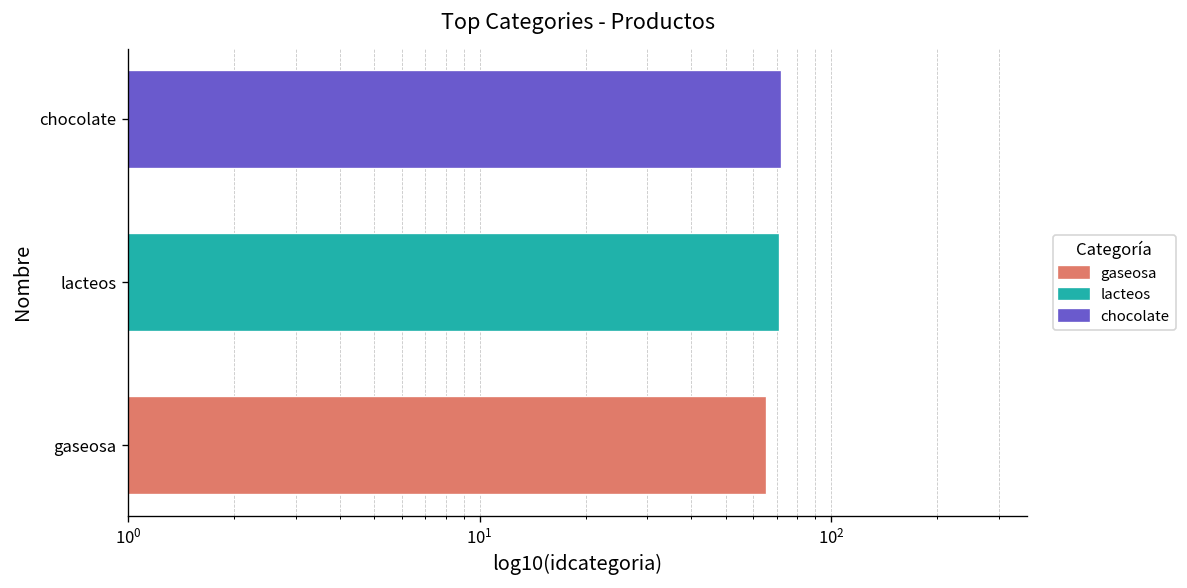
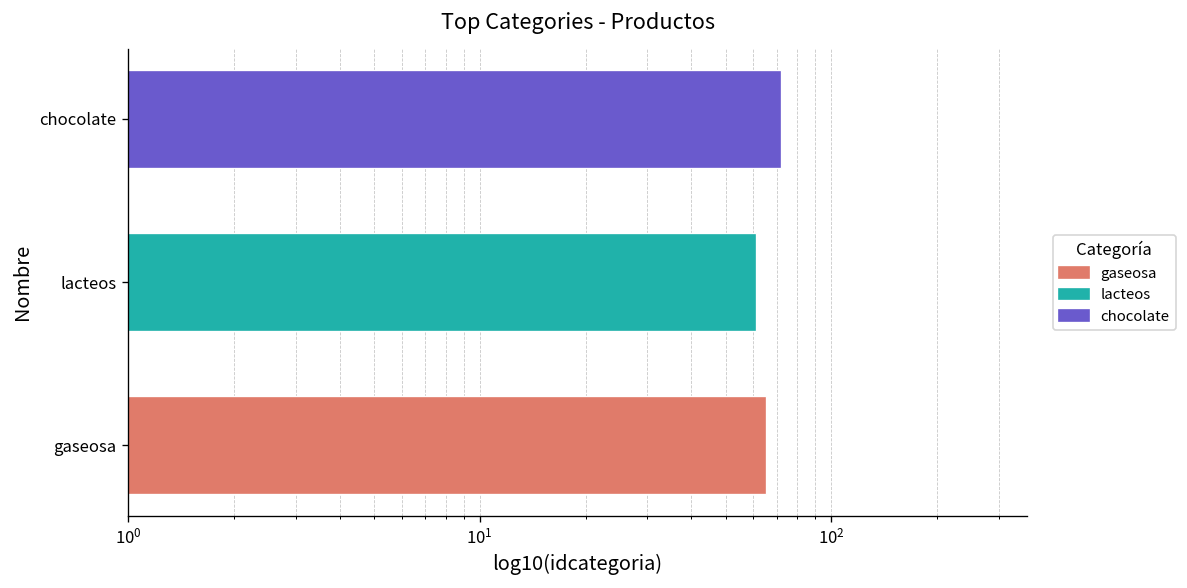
  {
    "chocolate": 72,
-   "lacteos": 71,
+   "lacteos": 61,
    "gaseosa": 65
  }
